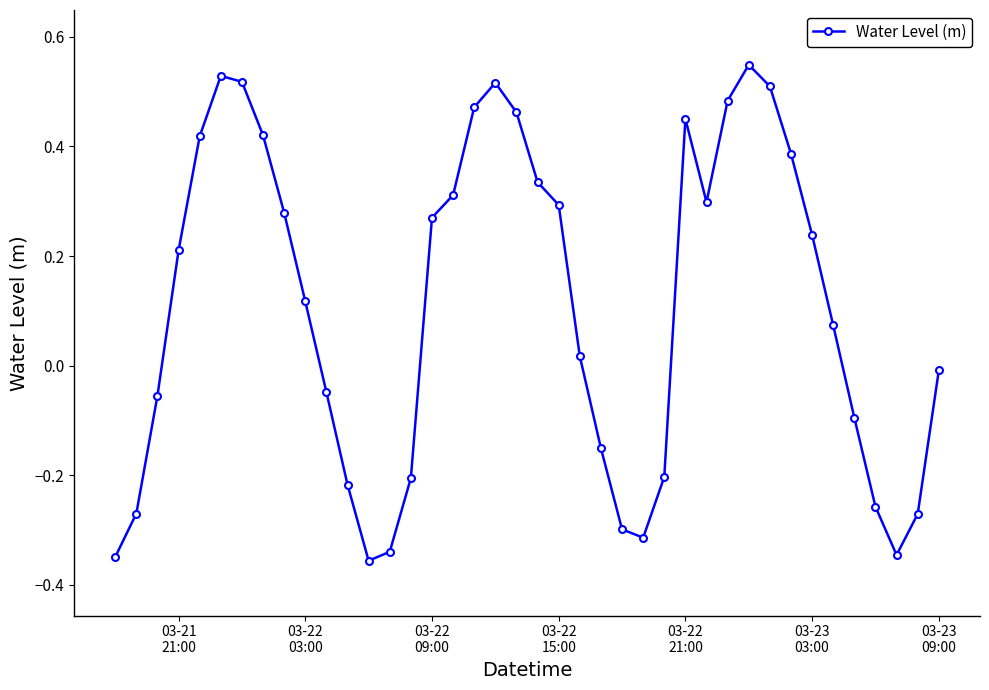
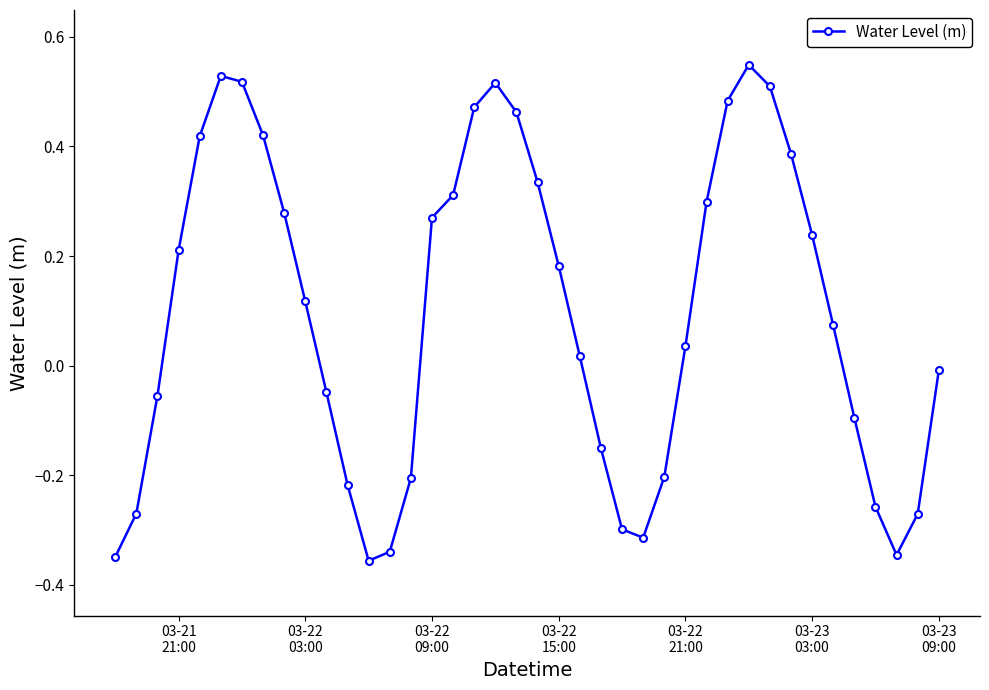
  {
    "03-21 21:00": 0.21,
    "03-22 03:00": 0.12,
    "03-22 09:00": 0.27,
-   "03-22 15:00": 0.29,
-   "03-22 21:00": 0.45,
+   "03-22 15:00": 0.18,
+   "03-22 21:00": 0.04,
    "03-23 03:00": 0.24,
    "03-23 09:00": -0.01
  }
